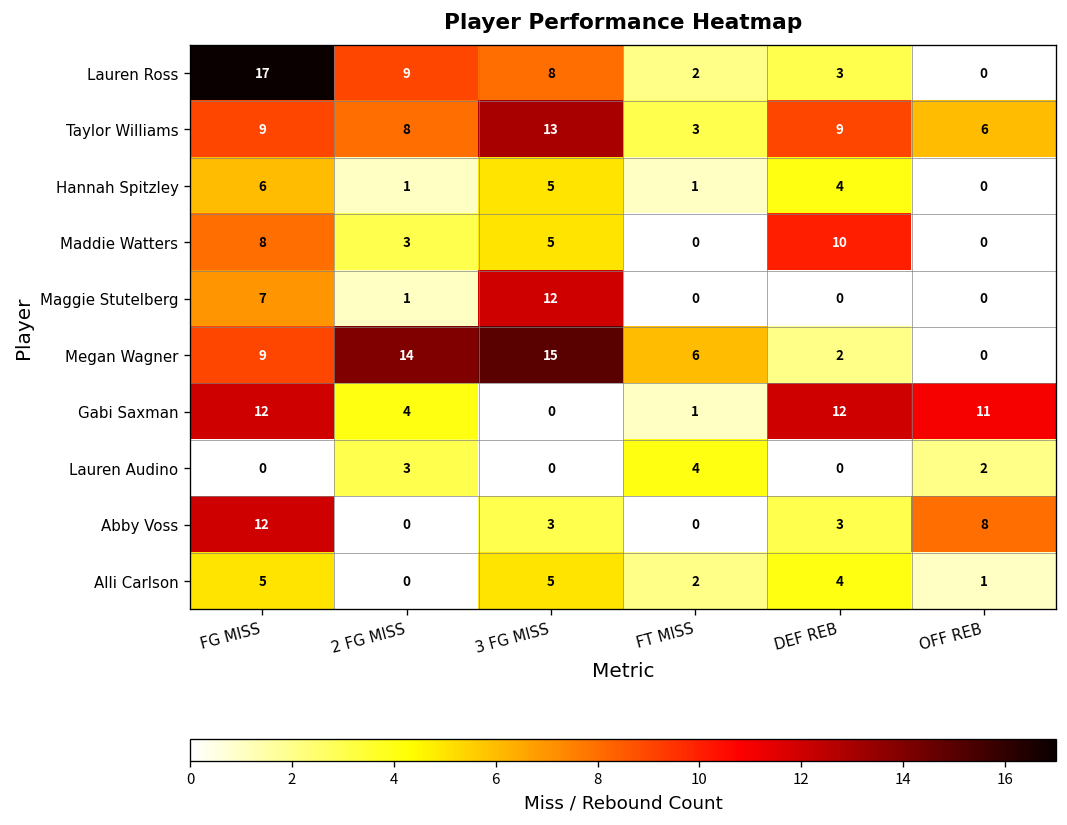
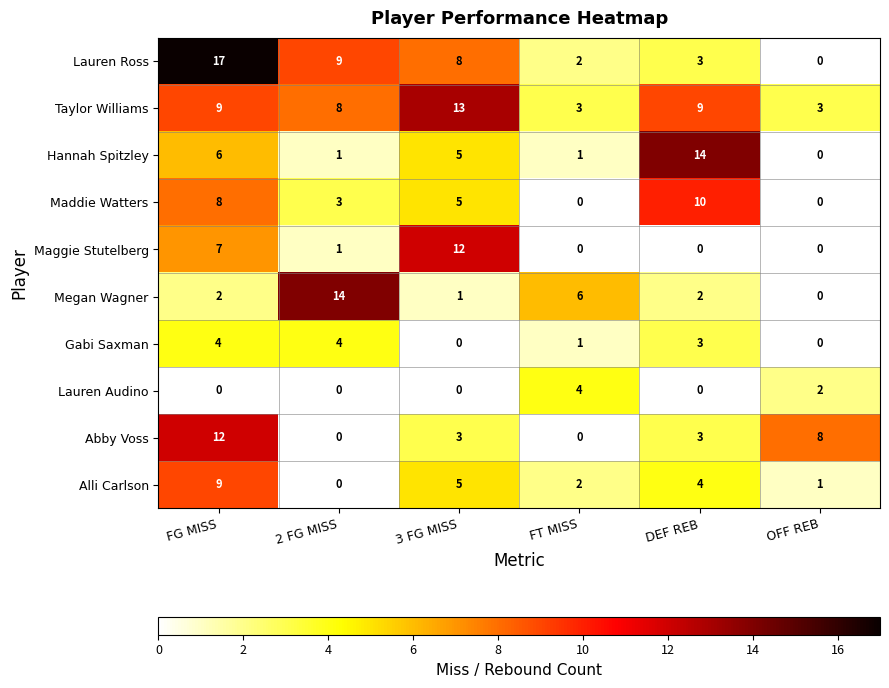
  {
    "Lauren Ross": {
      "FG MISS": 17,
      "2 FG MISS": 9,
      "3 FG MISS": 8,
      "FT MISS": 2,
      "DEF REB": 3,
      "OFF REB": 0
    },
    "Taylor Williams": {
      "FG MISS": 9,
      "2 FG MISS": 8,
      "3 FG MISS": 13,
      "FT MISS": 3,
      "DEF REB": 9,
-     "OFF REB": 6
+     "OFF REB": 3
    },
    "Hannah Spitzley": {
      "FG MISS": 6,
      "2 FG MISS": 1,
      "3 FG MISS": 5,
      "FT MISS": 1,
-     "DEF REB": 4,
+     "DEF REB": 14,
      "OFF REB": 0
    },
    "Maddie Watters": {
      "FG MISS": 8,
      "2 FG MISS": 3,
      "3 FG MISS": 5,
      "FT MISS": 0,
      "DEF REB": 10,
      "OFF REB": 0
    },
    "Maggie Stutelberg": {
      "FG MISS": 7,
      "2 FG MISS": 1,
      "3 FG MISS": 12,
      "FT MISS": 0,
      "DEF REB": 0,
      "OFF REB": 0
    },
    "Megan Wagner": {
-     "FG MISS": 9,
+     "FG MISS": 2,
      "2 FG MISS": 14,
-     "3 FG MISS": 15,
+     "3 FG MISS": 1,
      "FT MISS": 6,
      "DEF REB": 2,
      "OFF REB": 0
    },
    "Gabi Saxman": {
-     "FG MISS": 12,
+     "FG MISS": 4,
      "2 FG MISS": 4,
      "3 FG MISS": 0,
      "FT MISS": 1,
-     "DEF REB": 12,
-     "OFF REB": 11
+     "DEF REB": 3,
+     "OFF REB": 0
    },
    "Lauren Audino": {
      "FG MISS": 0,
-     "2 FG MISS": 3,
+     "2 FG MISS": 0,
      "3 FG MISS": 0,
      "FT MISS": 4,
      "DEF REB": 0,
      "OFF REB": 2
    },
    "Abby Voss": {
      "FG MISS": 12,
      "2 FG MISS": 0,
      "3 FG MISS": 3,
      "FT MISS": 0,
      "DEF REB": 3,
      "OFF REB": 8
    },
    "Alli Carlson": {
-     "FG MISS": 5,
+     "FG MISS": 9,
      "2 FG MISS": 0,
      "3 FG MISS": 5,
      "FT MISS": 2,
      "DEF REB": 4,
      "OFF REB": 1
    }
  }
